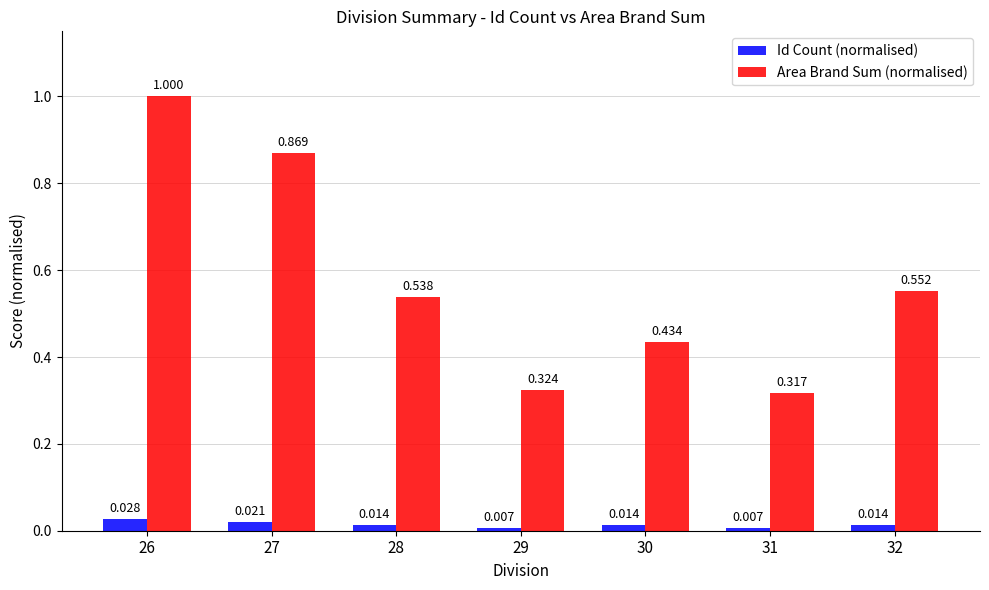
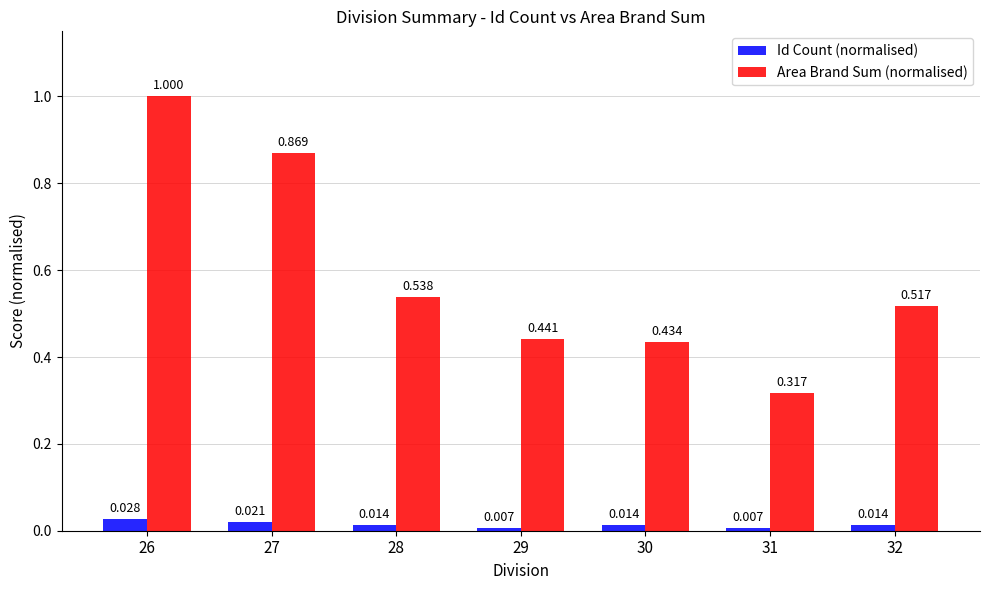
  {
    "Id Count (normalised)": {
      "26": 0.028,
      "27": 0.021,
      "28": 0.014,
      "29": 0.007,
      "30": 0.014,
      "31": 0.007,
      "32": 0.014
    },
    "Area Brand Sum (normalised)": {
      "26": 1.000,
      "27": 0.869,
      "28": 0.538,
-     "29": 0.324,
+     "29": 0.441,
      "30": 0.434,
      "31": 0.317,
-     "32": 0.552
+     "32": 0.517
    }
  }
